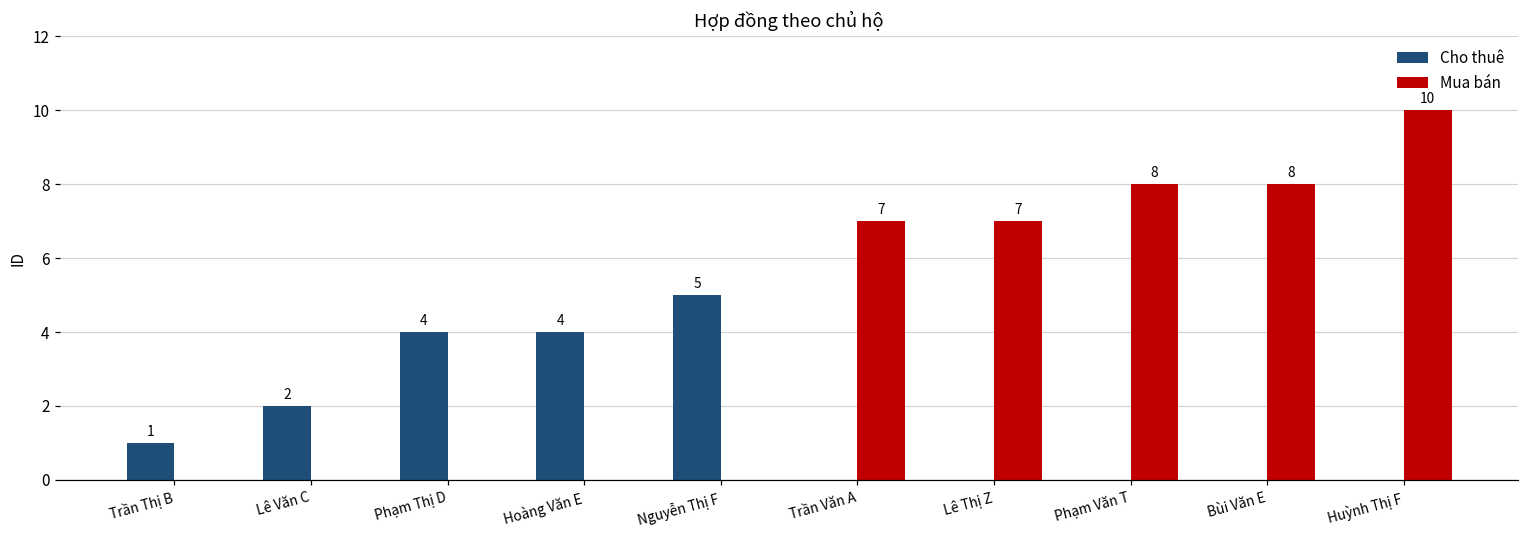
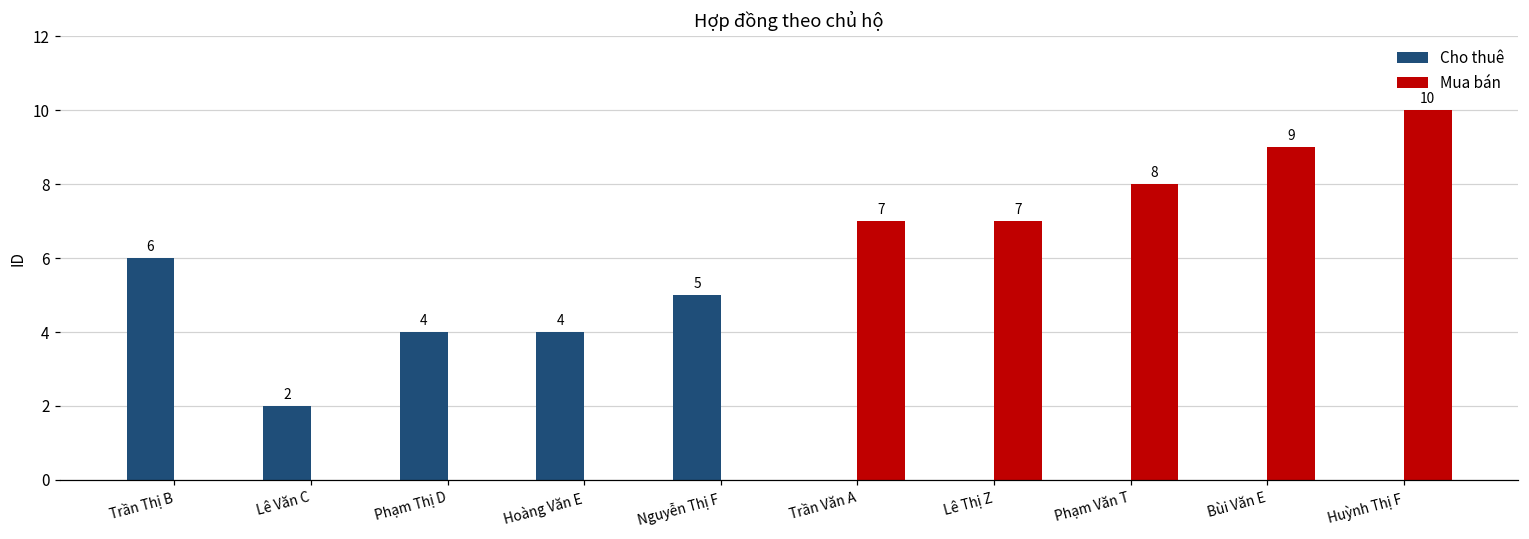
  {
    "Cho thuê": {
-     "Trần Thị B": 1,
+     "Trần Thị B": 6,
      "Lê Văn C": 2,
      "Phạm Thị D": 4,
      "Hoàng Văn E": 4,
      "Nguyễn Thị F": 5
    },
    "Mua bán": {
      "Trần Văn A": 7,
      "Lê Thị Z": 7,
      "Phạm Văn T": 8,
-     "Bùi Văn E": 8,
+     "Bùi Văn E": 9,
      "Huỳnh Thị F": 10
    }
  }
